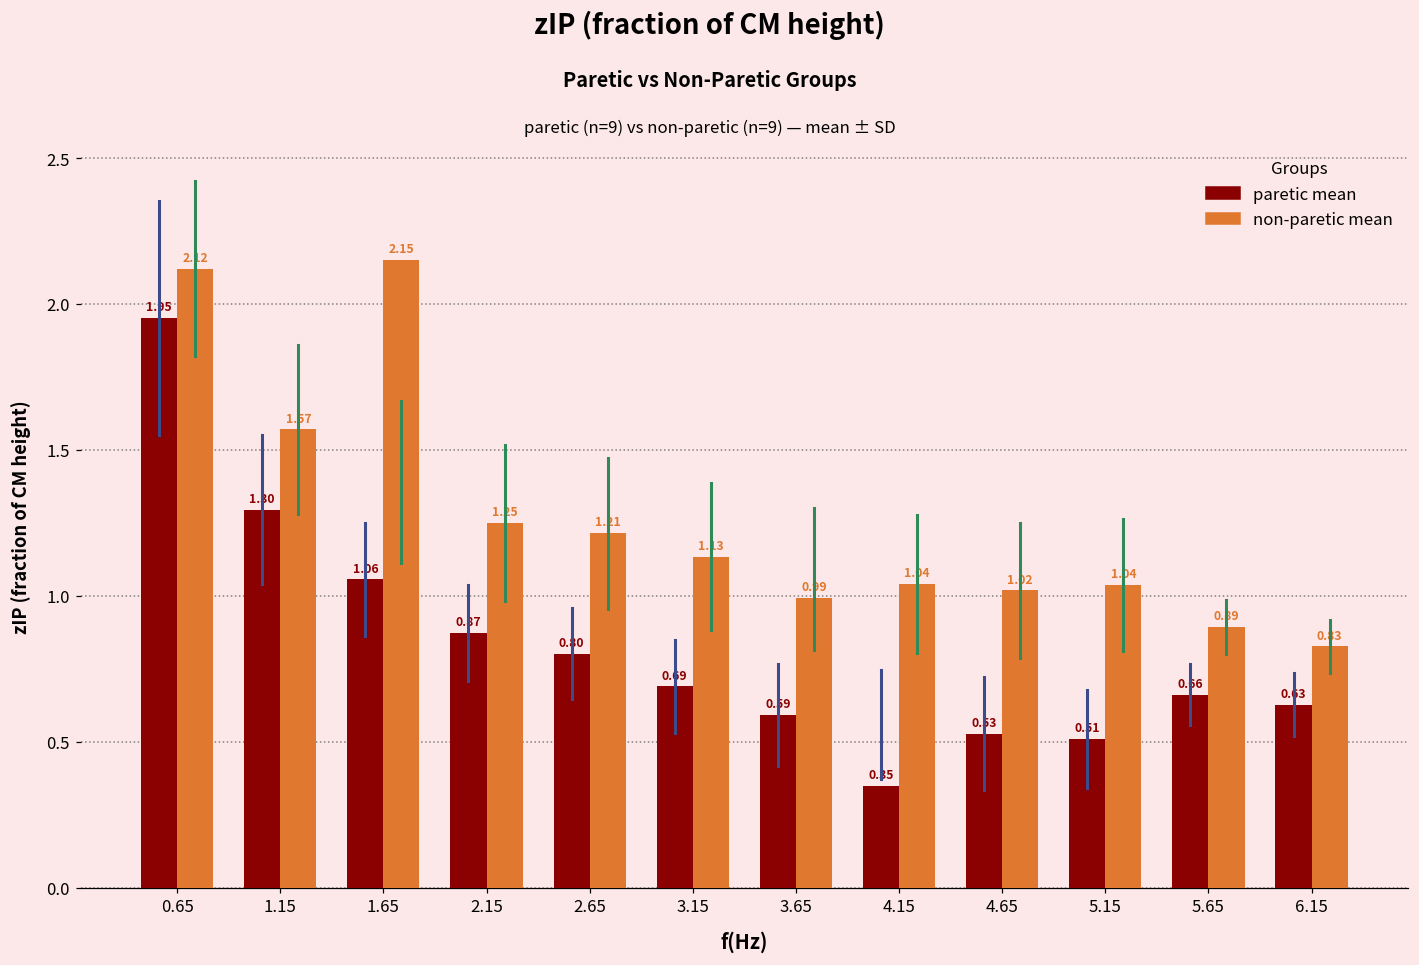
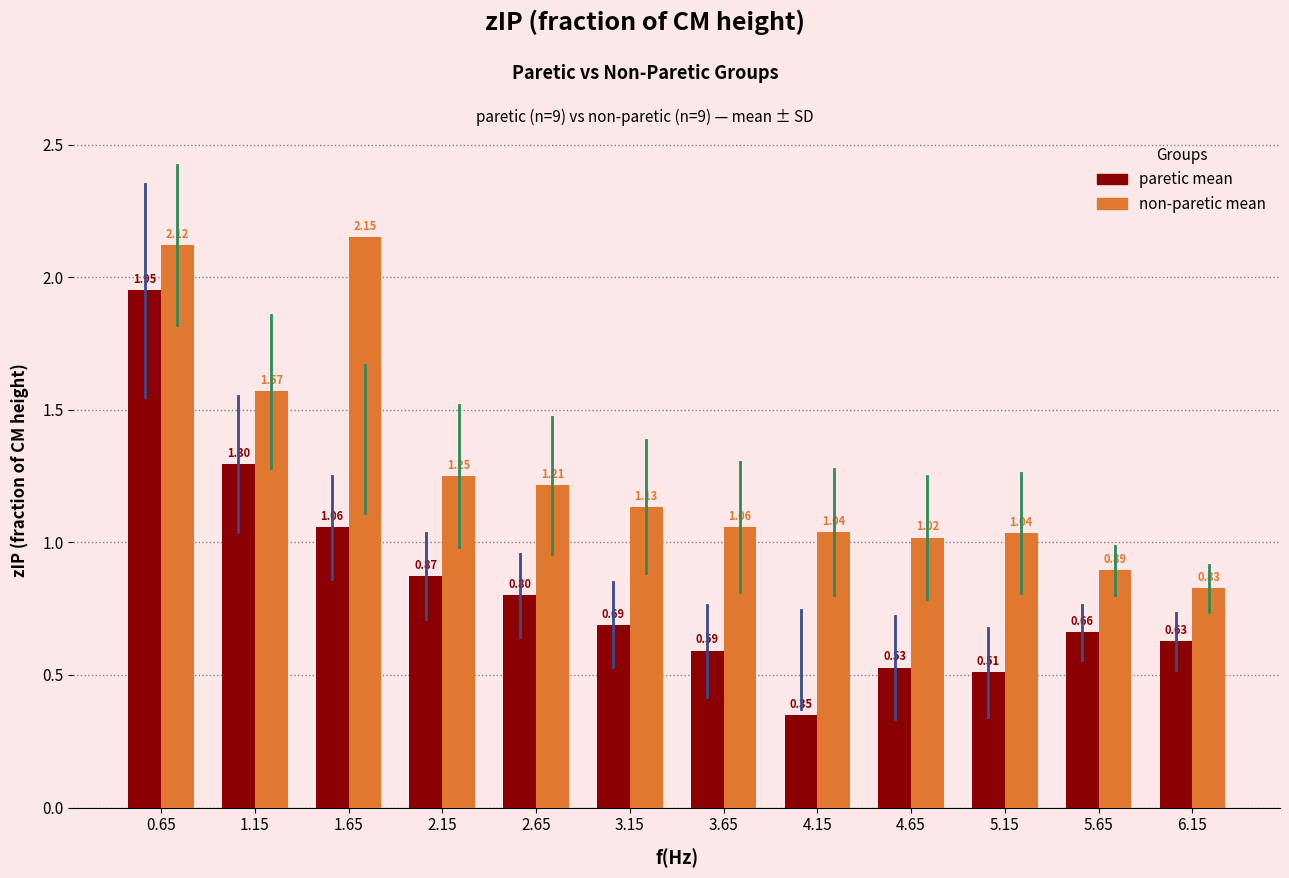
  {
    "paretic mean": {
      "0.65": 1.95,
      "1.15": 1.30,
      "1.65": 1.06,
      "2.15": 0.87,
      "2.65": 0.80,
      "3.15": 0.69,
      "3.65": 0.59,
      "4.65": 0.53,
      "5.15": 0.51,
      "5.65": 0.66,
      "6.15": 0.63
    },
    "non-paretic mean": {
      "0.65": 2.12,
      "1.15": 1.57,
      "1.65": 2.15,
      "2.15": 1.25,
      "2.65": 1.21,
      "3.15": 1.13,
-     "3.65": 0.99,
+     "3.65": 1.06,
      "4.15": 1.04,
      "4.65": 1.02,
      "5.15": 1.04,
      "5.65": 0.89,
      "6.15": 0.83
    }
  }
